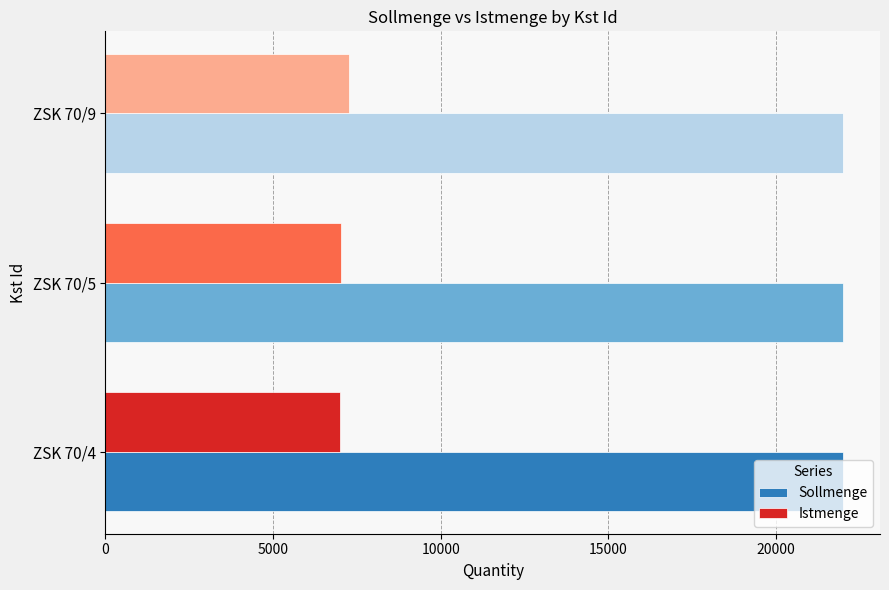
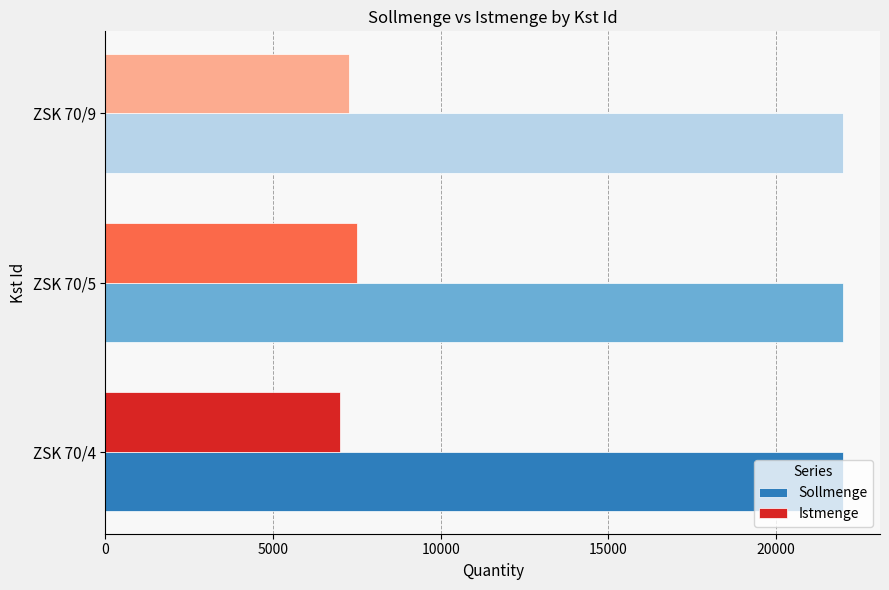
  {
    "Sollmenge": {
      "ZSK 70/9": 22000,
      "ZSK 70/5": 22000
    },
    "Istmenge": {
      "ZSK 70/9": 7300,
-     "ZSK 70/5": 7000,
+     "ZSK 70/5": 7500,
      "ZSK 70/4": 7000
    }
  }
